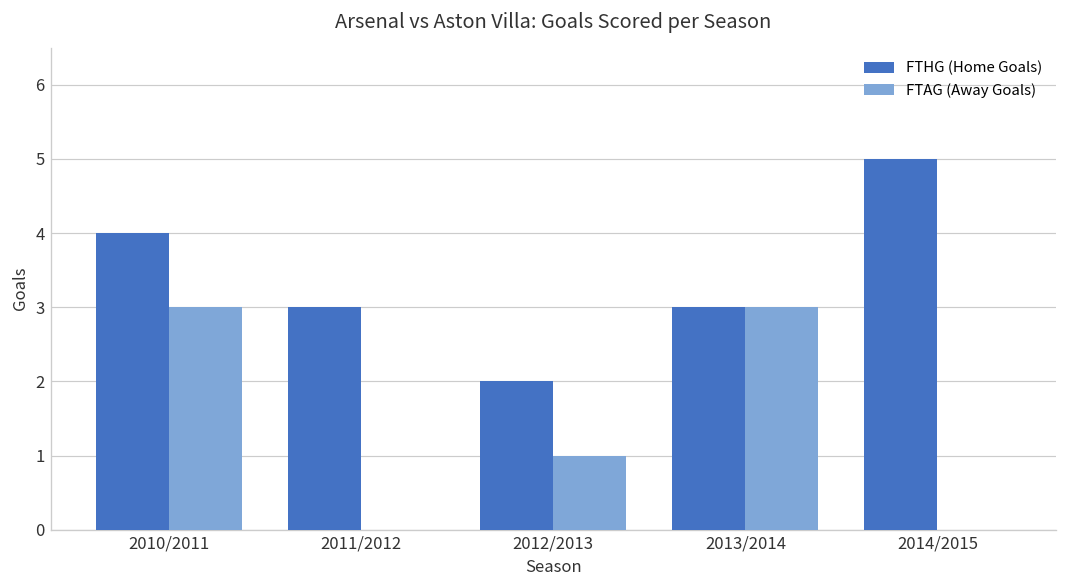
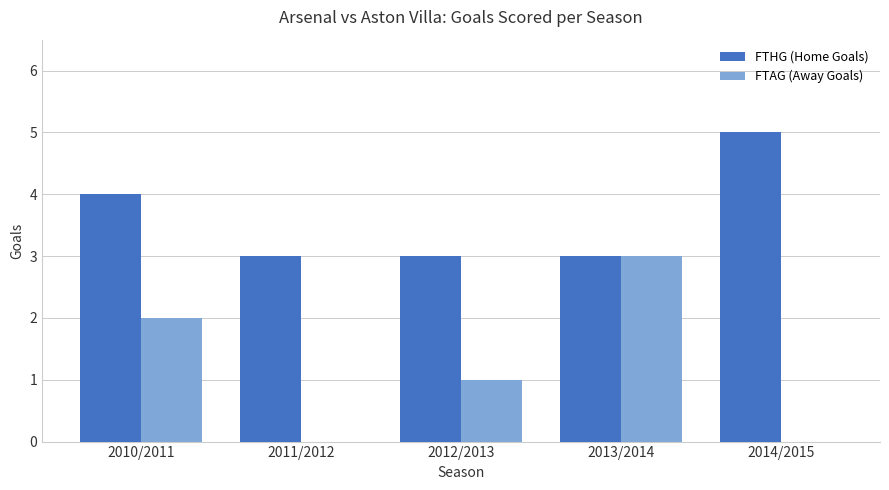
  {
    "FTHG (Home Goals)": {
      "2010/2011": 4,
      "2011/2012": 3,
-     "2012/2013": 2,
+     "2012/2013": 3,
      "2013/2014": 3,
      "2014/2015": 5
    },
    "FTAG (Away Goals)": {
-     "2010/2011": 3,
+     "2010/2011": 2,
      "2011/2012": 0,
      "2012/2013": 1,
      "2013/2014": 3,
      "2014/2015": 0
    }
  }
